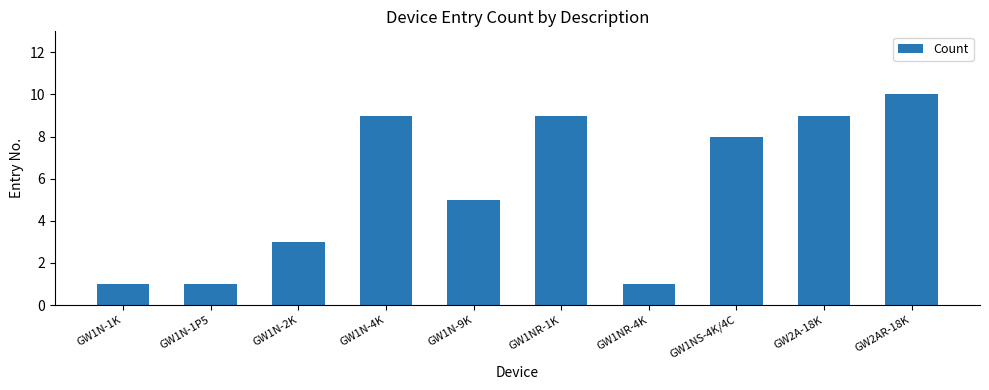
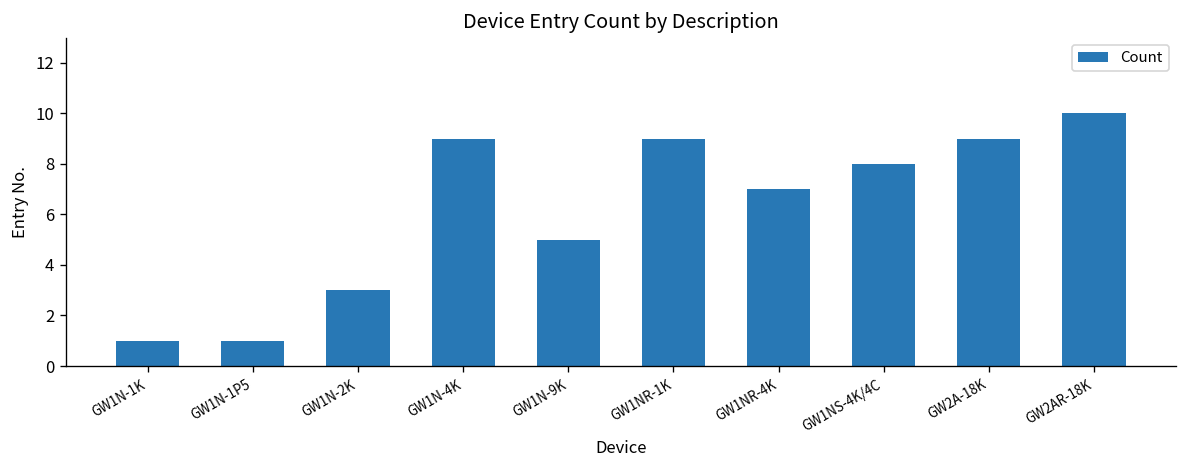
  {
    "GW1N-1K": 1,
    "GW1N-1P5": 1,
    "GW1N-2K": 3,
    "GW1N-4K": 9,
    "GW1N-9K": 5,
    "GW1NR-1K": 9,
-   "GW1NR-4K": 1,
+   "GW1NR-4K": 7,
    "GW1NS-4K/4C": 8,
    "GW2A-18K": 9,
    "GW2AR-18K": 10
  }
